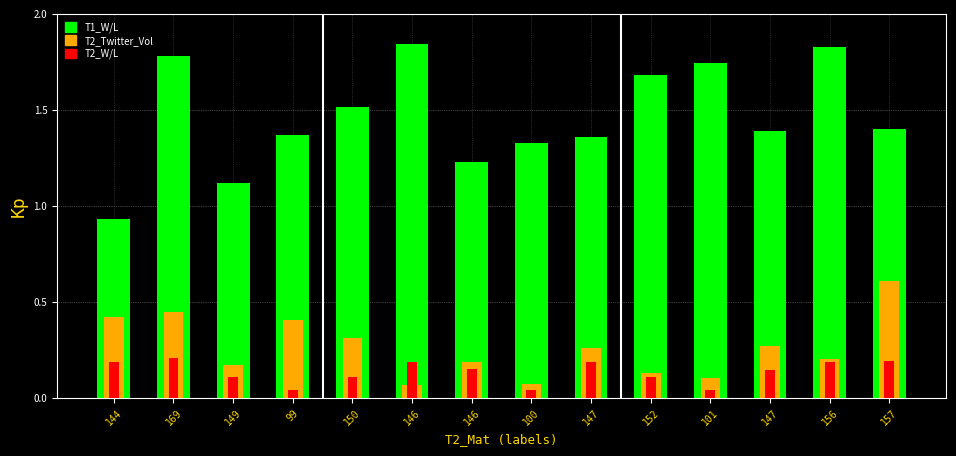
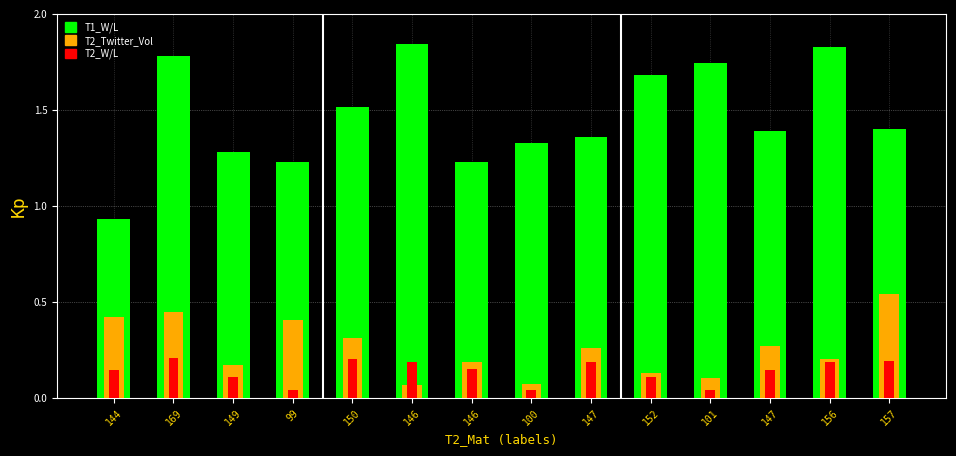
  {
    "T1_W/L": {
      "144": 0.93,
      "169": 1.78,
-     "149": 1.12,
-     "99": 1.37,
+     "149": 1.28,
+     "99": 1.23,
      "150": 1.52,
      "100": 1.33,
      "152": 1.68,
      "101": 1.75,
      "156": 1.83,
      "157": 1.40
    },
    "T2_Twitter_Vol": {
-     "157": 0.61
+     "157": 0.54
    },
    "T2_W/L": {
-     "144": 0.19,
-     "150": 0.11
+     "144": 0.15,
+     "150": 0.20
    }
  }
